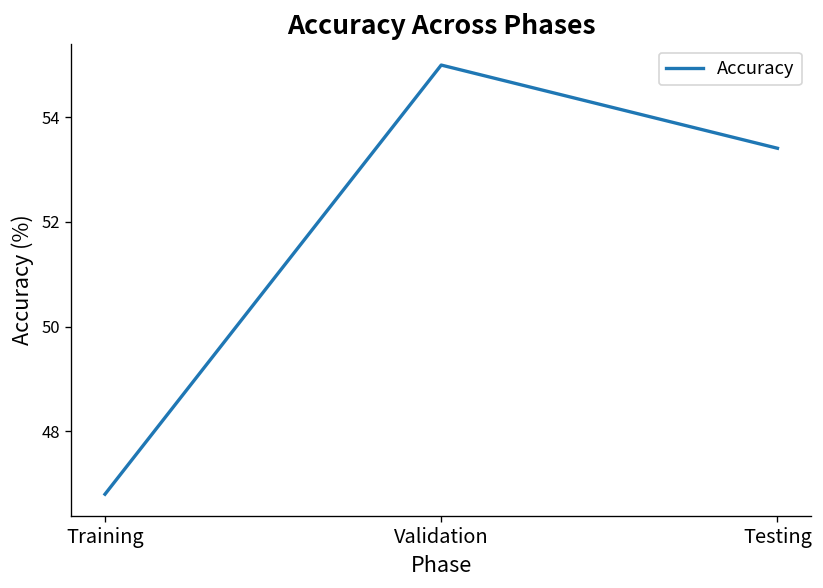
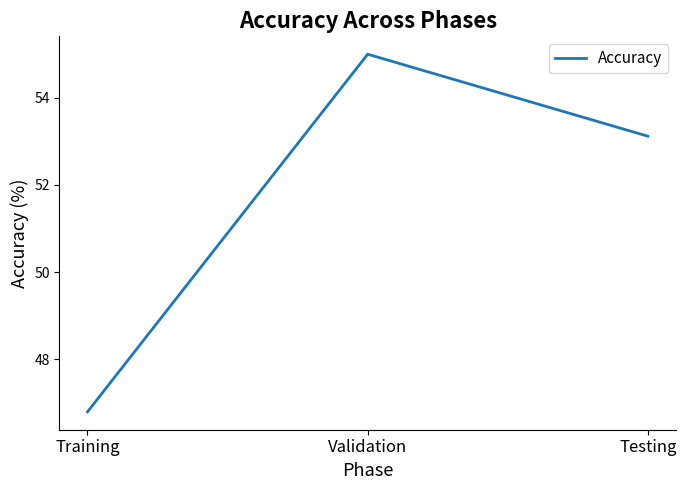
  {
    "Training": 46.8,
    "Validation": 55.0,
-   "Testing": 53.4
+   "Testing": 53.1
  }
